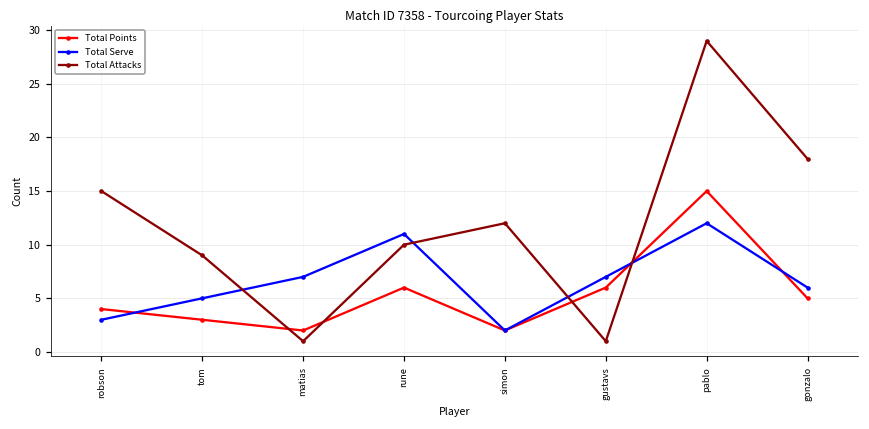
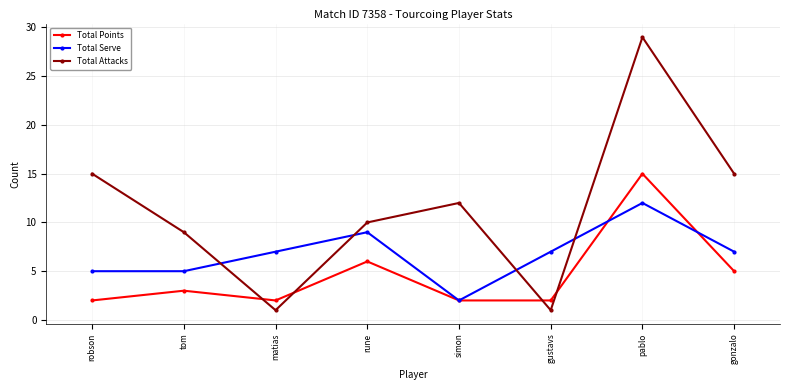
  {
    "Total Points": {
-     "robson": 4,
+     "robson": 2,
      "tom": 3,
      "matias": 2,
      "rune": 6,
-     "gustavs": 6,
+     "gustavs": 2,
      "pablo": 15,
      "gonzalo": 5
    },
    "Total Serve": {
-     "robson": 3,
+     "robson": 5,
      "tom": 5,
      "matias": 7,
-     "rune": 11,
+     "rune": 9,
      "gustavs": 7,
      "pablo": 12,
-     "gonzalo": 6
+     "gonzalo": 7
    },
    "Total Attacks": {
      "robson": 15,
      "tom": 9,
      "matias": 1,
      "rune": 10,
      "simon": 12,
      "gustavs": 1,
      "pablo": 29,
-     "gonzalo": 18
+     "gonzalo": 15
    }
  }
